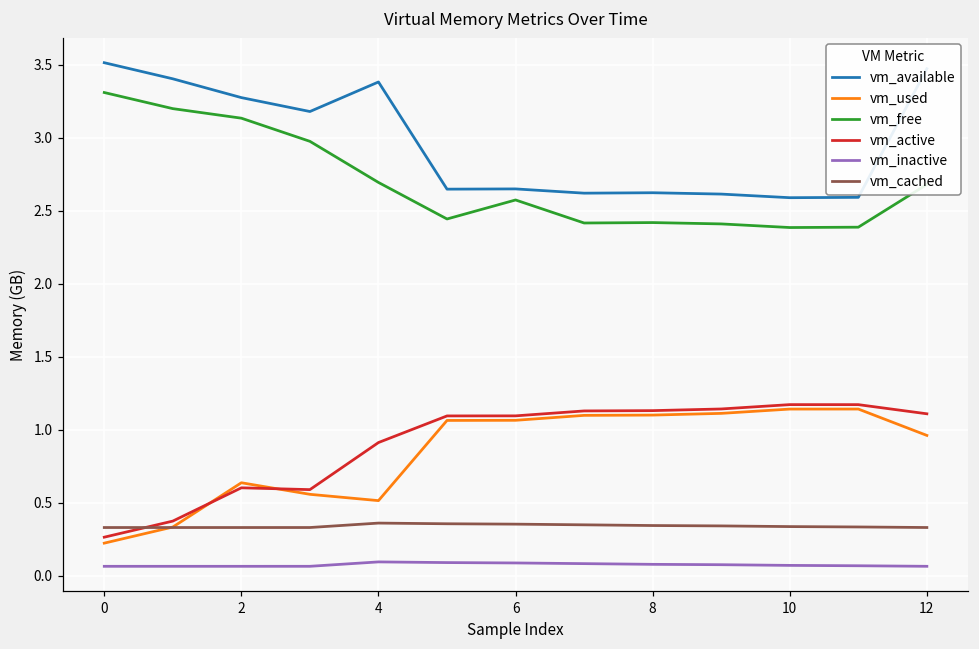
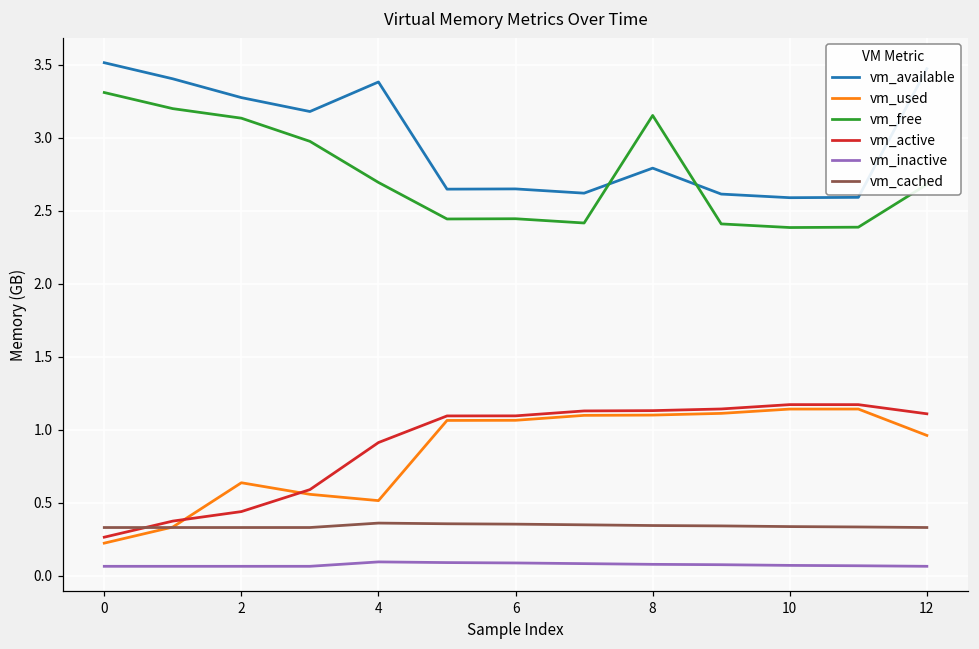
  {
    "vm_available": {
      "0": 3.51,
      "2": 3.28,
      "4": 3.38,
      "6": 2.65,
-     "8": 2.62,
+     "8": 2.79,
      "10": 2.59
    },
    "vm_used": {
      "0": 0.22,
      "2": 0.64,
      "4": 0.51,
      "6": 1.07,
      "8": 1.10,
      "10": 1.14,
      "12": 0.96
    },
    "vm_free": {
      "0": 3.31,
      "2": 3.13,
      "4": 2.69,
-     "6": 2.57,
-     "8": 2.42,
+     "6": 2.45,
+     "8": 3.15,
      "10": 2.39
    },
    "vm_active": {
      "0": 0.26,
-     "2": 0.60,
+     "2": 0.44,
      "4": 0.91,
      "6": 1.10,
      "8": 1.13,
      "10": 1.17,
      "12": 1.11
    },
    "vm_inactive": {
      "0": 0.06,
      "2": 0.06,
      "4": 0.10,
      "6": 0.09,
      "8": 0.08,
      "10": 0.07,
      "12": 0.07
    },
    "vm_cached": {
      "0": 0.33,
      "2": 0.33,
      "4": 0.36,
      "6": 0.35,
      "8": 0.34,
      "10": 0.34,
      "12": 0.33
    }
  }
